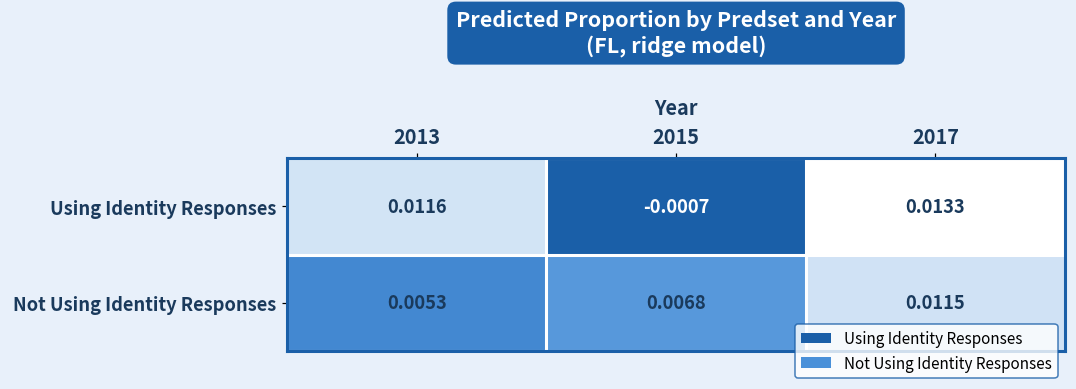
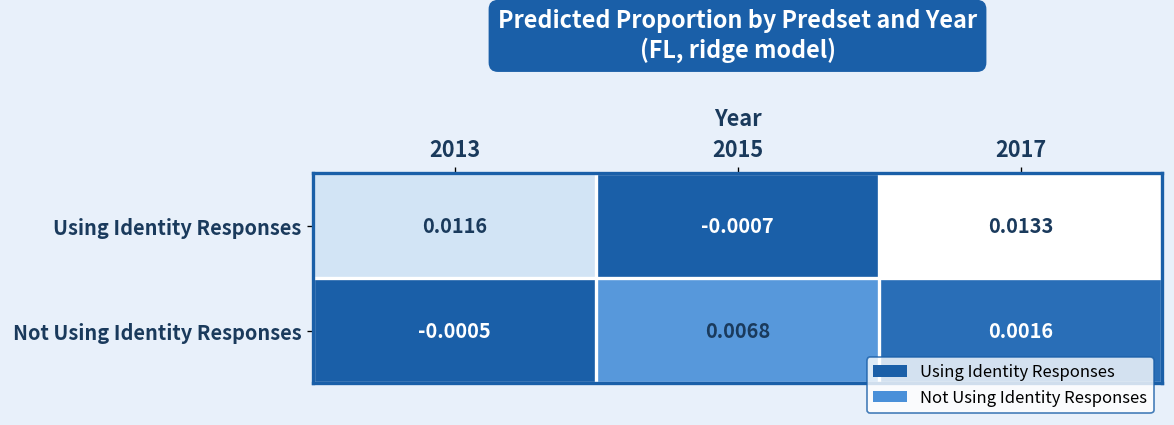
  {
    "Using Identity Responses": {
      "2013": 0.0116,
      "2015": -0.0007,
      "2017": 0.0133
    },
    "Not Using Identity Responses": {
-     "2013": 0.0053,
+     "2013": -0.0005,
      "2015": 0.0068,
-     "2017": 0.0115
+     "2017": 0.0016
    }
  }
